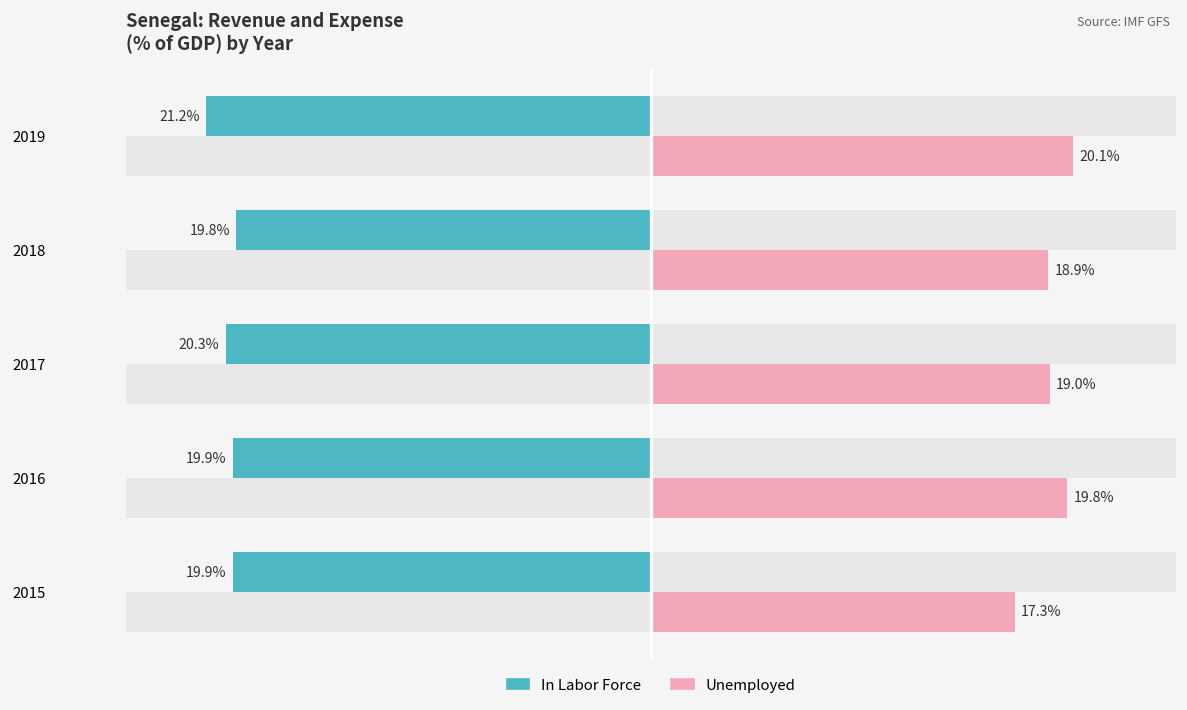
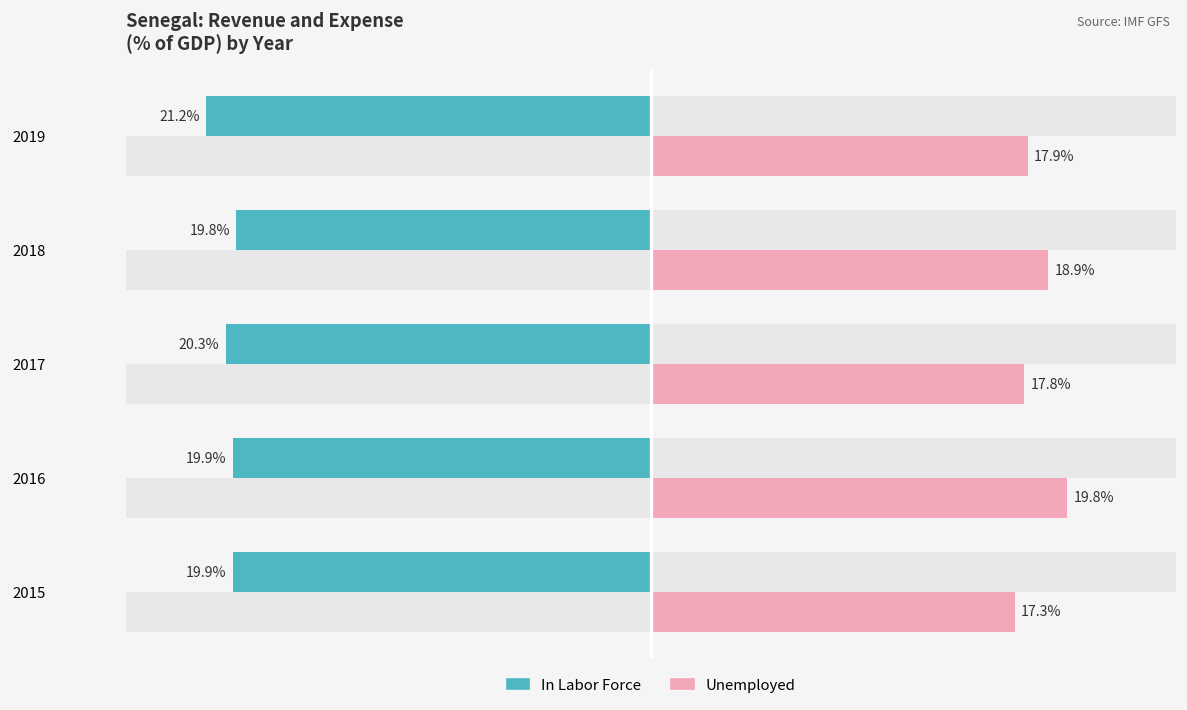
  {
    "Unemployed": {
-     "2019": "20.1%",
+     "2019": "17.9%",
      "2018": "18.9%",
-     "2017": "19.0%",
+     "2017": "17.8%",
      "2016": "19.8%",
      "2015": "17.3%"
    }
  }
